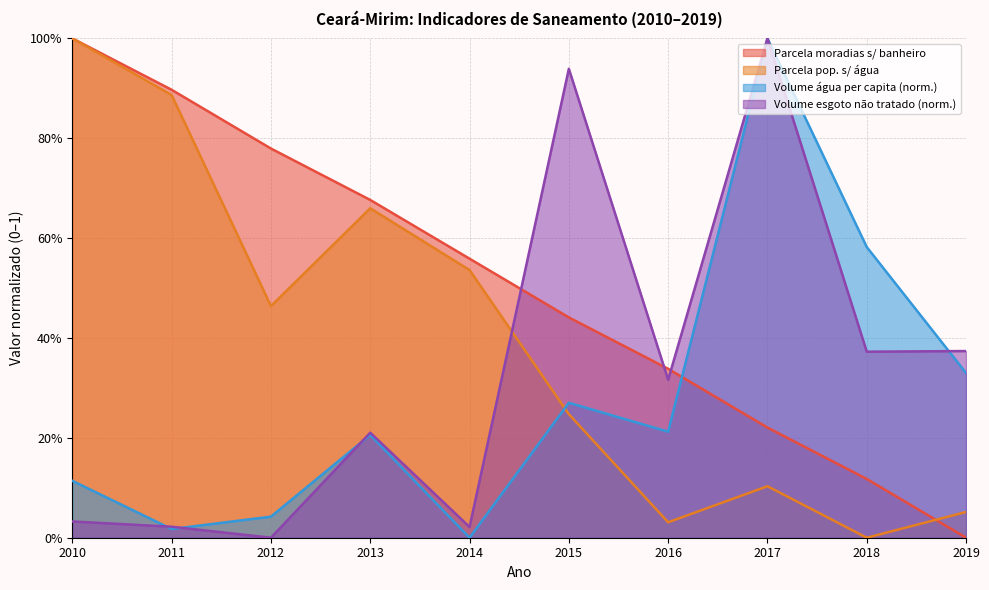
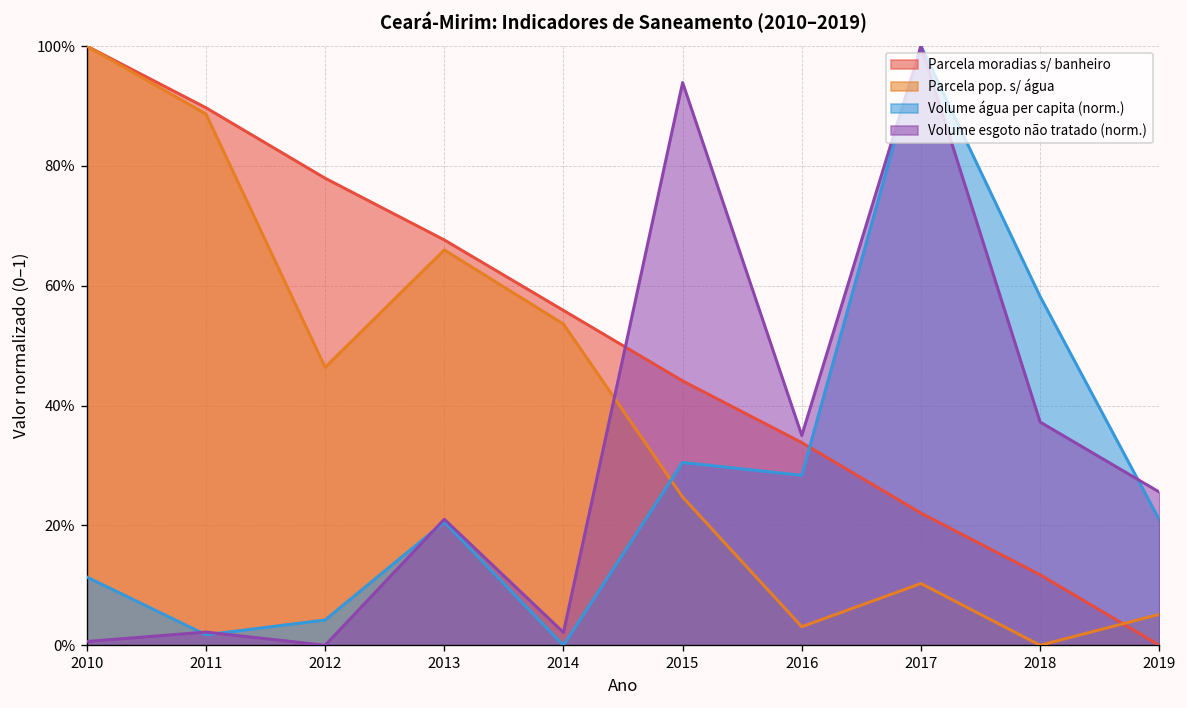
  {
    "Volume água per capita (norm.)": {
      "2010": "11%",
      "2012": "4%",
      "2014": "0%",
-     "2015": "27%",
-     "2016": "21%",
+     "2015": "31%",
+     "2016": "28%",
      "2018": "58%",
-     "2019": "33%"
+     "2019": "21%"
    },
    "Volume esgoto não tratado (norm.)": {
-     "2010": "3%",
+     "2010": "1%",
      "2012": "0%",
      "2014": "2%",
      "2015": "94%",
-     "2016": "32%",
+     "2016": "35%",
      "2018": "37%",
-     "2019": "37%"
+     "2019": "26%"
    }
  }
